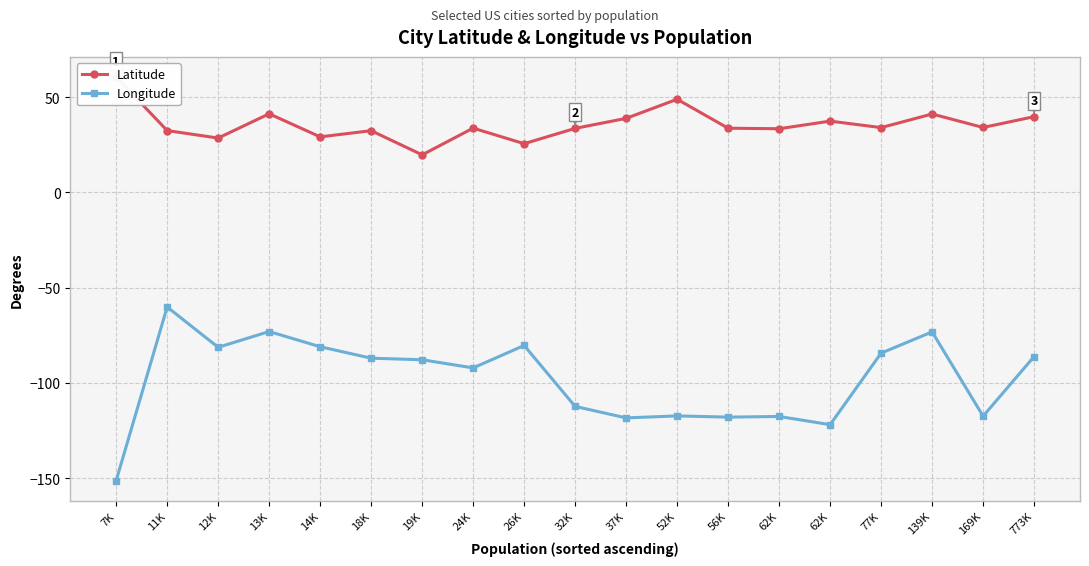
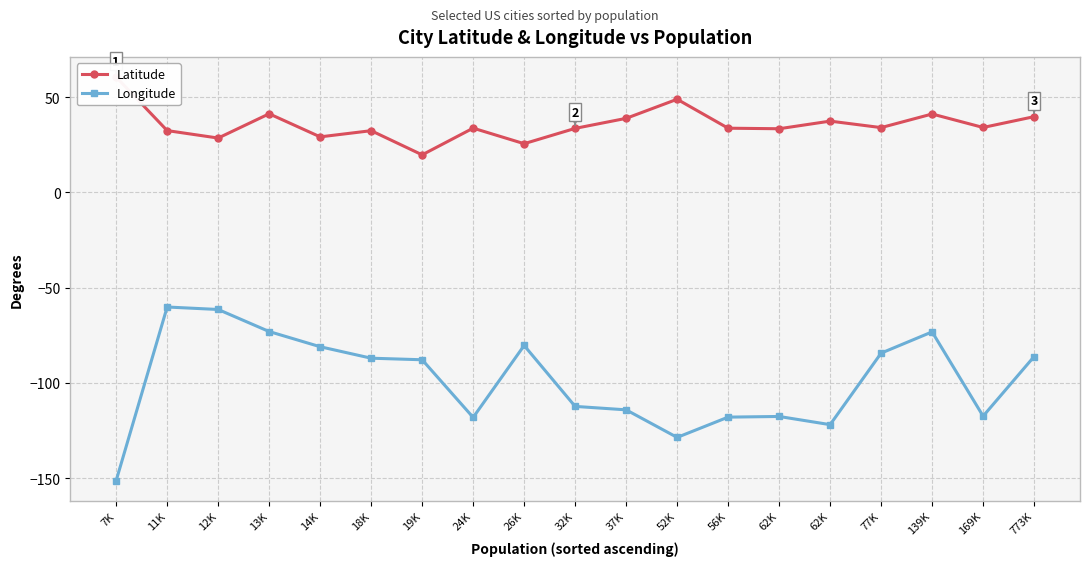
  {
    "Latitude": {
      "11K": 32,
      "12K": 29,
      "13K": 41,
      "14K": 29,
      "18K": 32,
      "19K": 20,
      "24K": 34,
      "26K": 26,
      "37K": 39,
      "52K": 49,
      "56K": 34,
      "77K": 34,
      "139K": 41,
      "169K": 34
    },
    "Longitude": {
      "7K": -151,
      "11K": -60,
-     "12K": -81,
+     "12K": -61,
      "13K": -73,
      "14K": -81,
      "18K": -87,
      "19K": -88,
-     "24K": -92,
+     "24K": -118,
      "26K": -80,
      "32K": -112,
-     "37K": -118,
-     "52K": -117,
+     "37K": -114,
+     "52K": -129,
      "56K": -118,
      "77K": -84,
      "139K": -73,
      "169K": -117,
      "773K": -86
    }
  }
